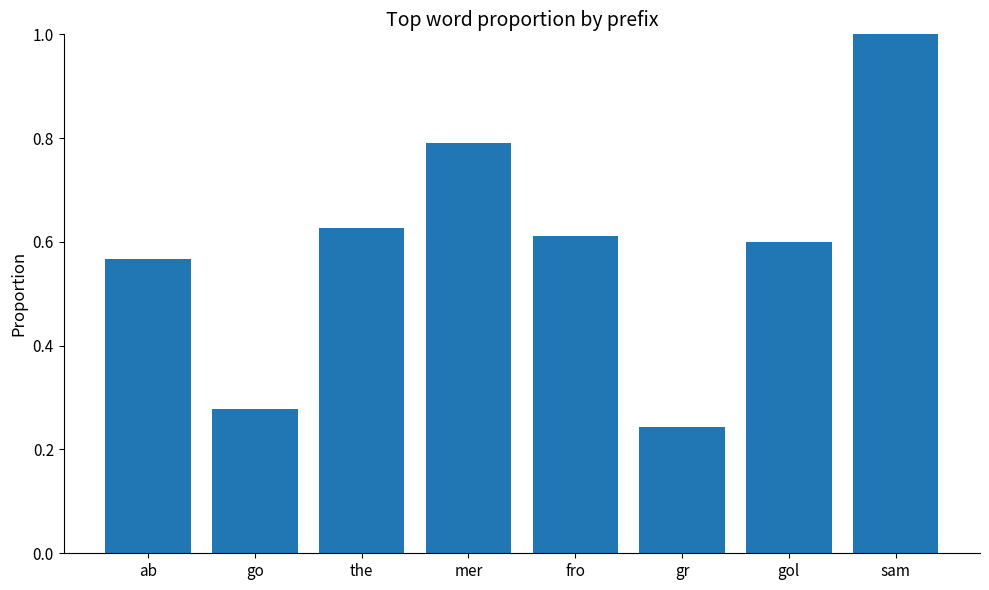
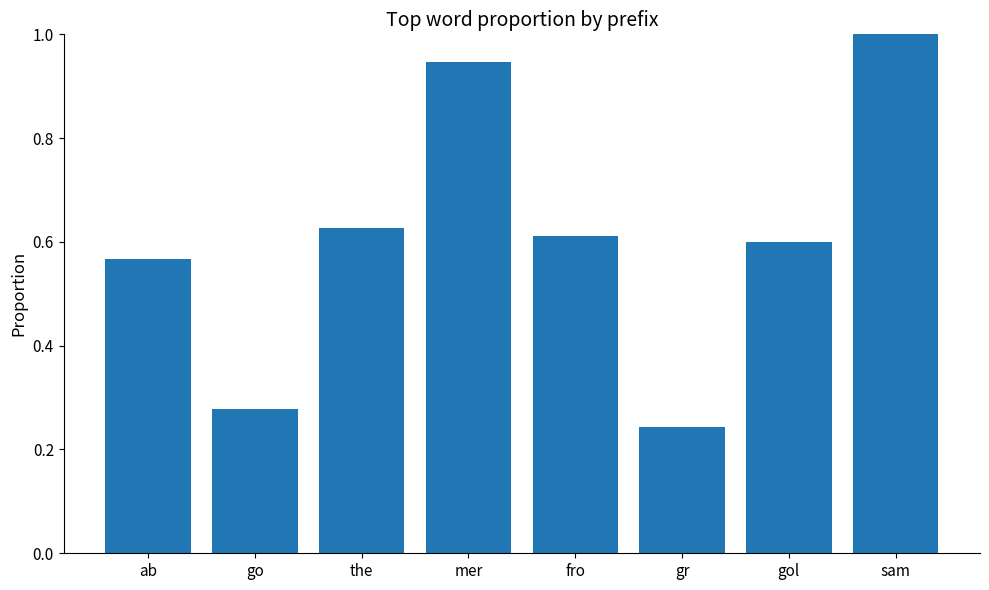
  {
    "ab": 0.57,
    "go": 0.28,
    "the": 0.63,
-   "mer": 0.79,
+   "mer": 0.95,
    "fro": 0.61,
    "gr": 0.24,
    "gol": 0.60,
    "sam": 1.00
  }
